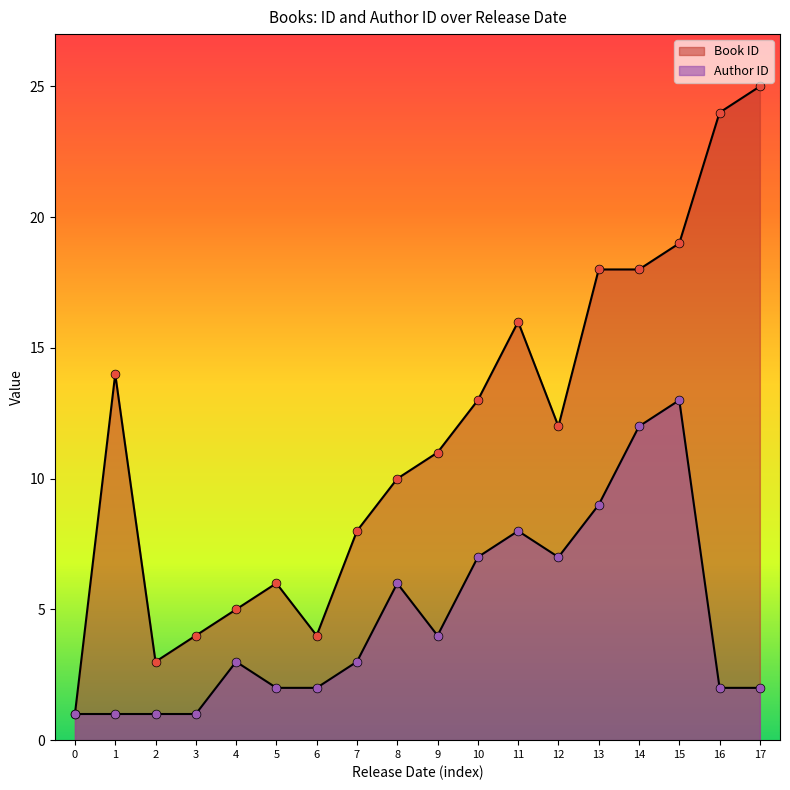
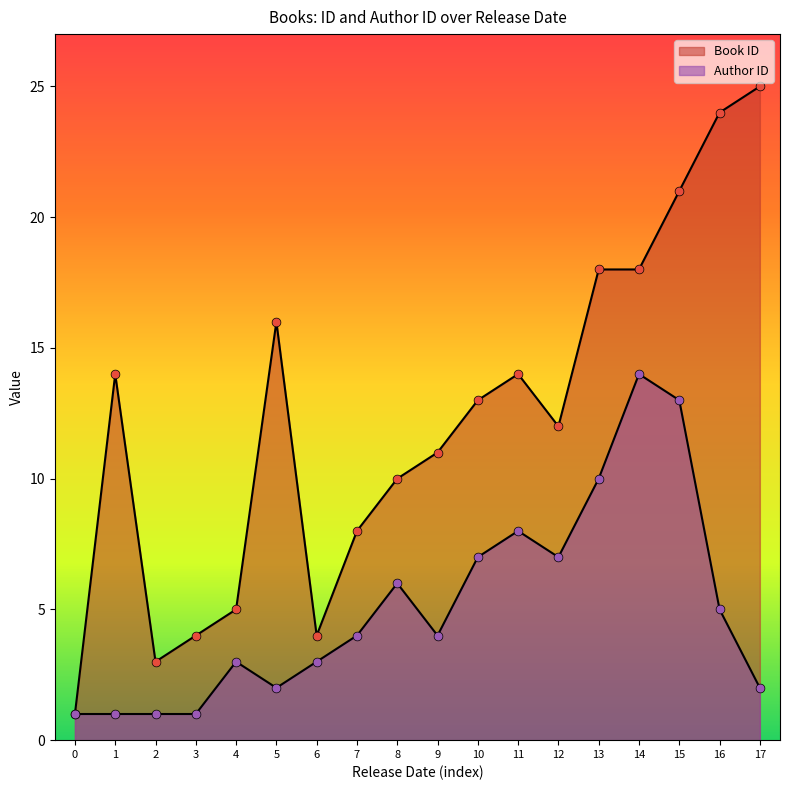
  {
    "Book ID": {
      "1": 14,
      "2": 3,
      "3": 4,
      "4": 5,
-     "5": 6,
+     "5": 16,
      "6": 4,
      "7": 8,
      "8": 10,
      "9": 11,
      "10": 13,
-     "11": 16,
+     "11": 14,
      "12": 12,
      "13": 18,
      "14": 18,
-     "15": 19,
+     "15": 21,
      "16": 24,
      "17": 25
    },
    "Author ID": {
      "1": 1,
      "2": 1,
      "3": 1,
      "4": 3,
      "5": 2,
-     "6": 2,
-     "7": 3,
+     "6": 3,
+     "7": 4,
      "8": 6,
      "9": 4,
      "10": 7,
      "11": 8,
      "12": 7,
-     "13": 9,
-     "14": 12,
+     "13": 10,
+     "14": 14,
      "15": 13,
-     "16": 2,
+     "16": 5,
      "17": 2
    }
  }
